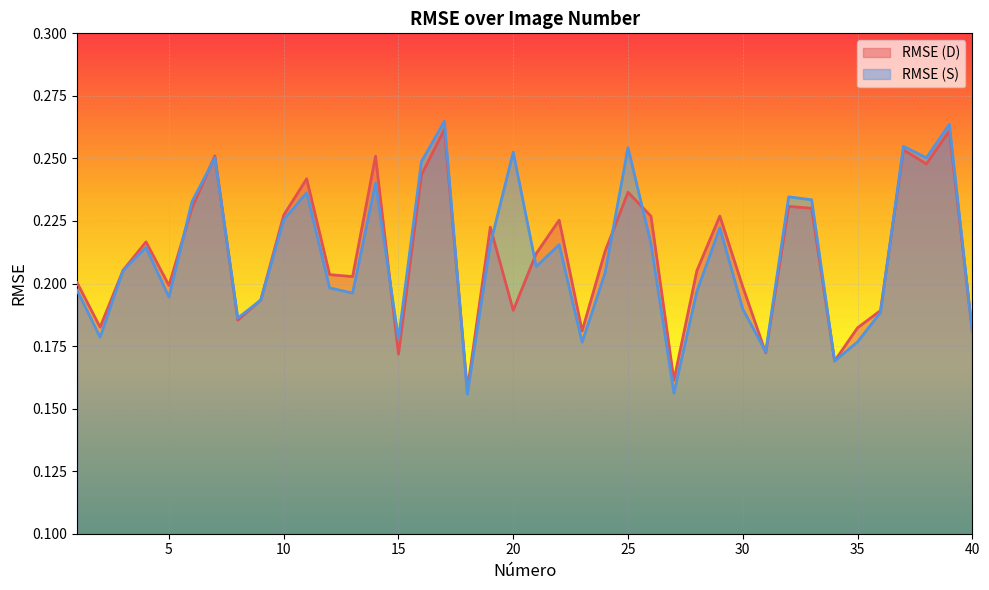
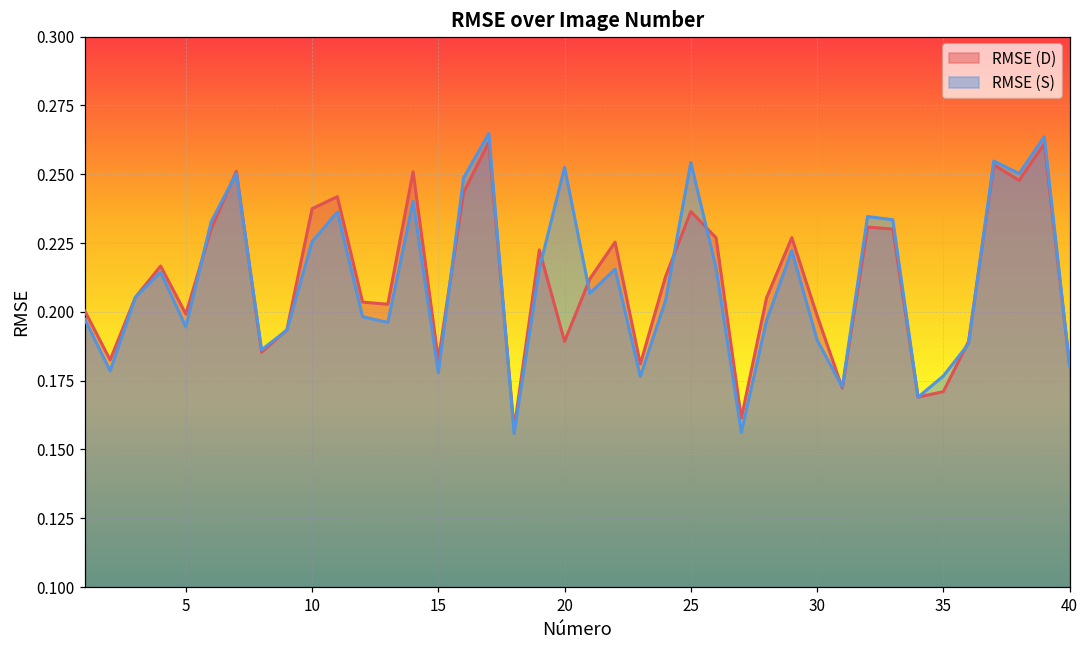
  {
    "RMSE (D)": {
      "5": 0.199,
-     "10": 0.227,
-     "15": 0.172,
+     "10": 0.237,
+     "15": 0.183,
      "20": 0.189,
      "25": 0.237,
      "30": 0.199,
-     "35": 0.182
+     "35": 0.171
    },
    "RMSE (S)": {
      "5": 0.195,
      "10": 0.225,
      "15": 0.178,
      "20": 0.253,
      "25": 0.254,
      "30": 0.190,
      "35": 0.177
    }
  }
